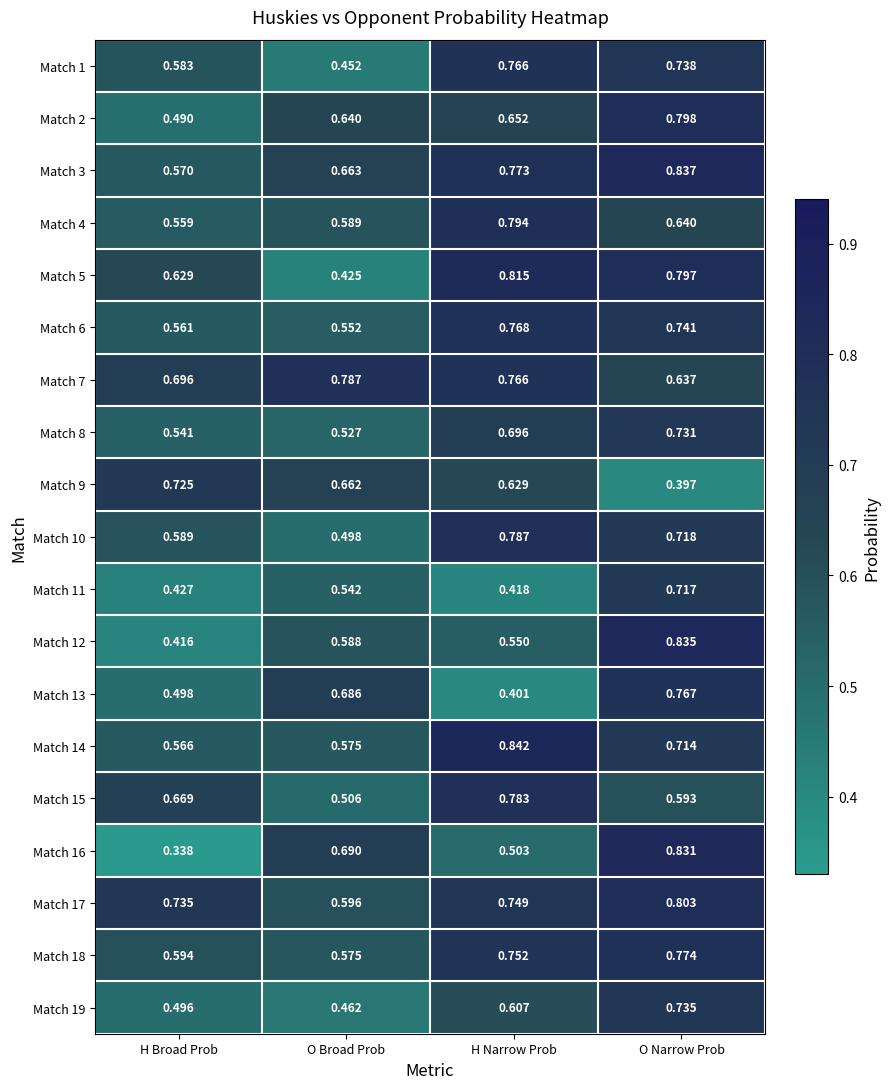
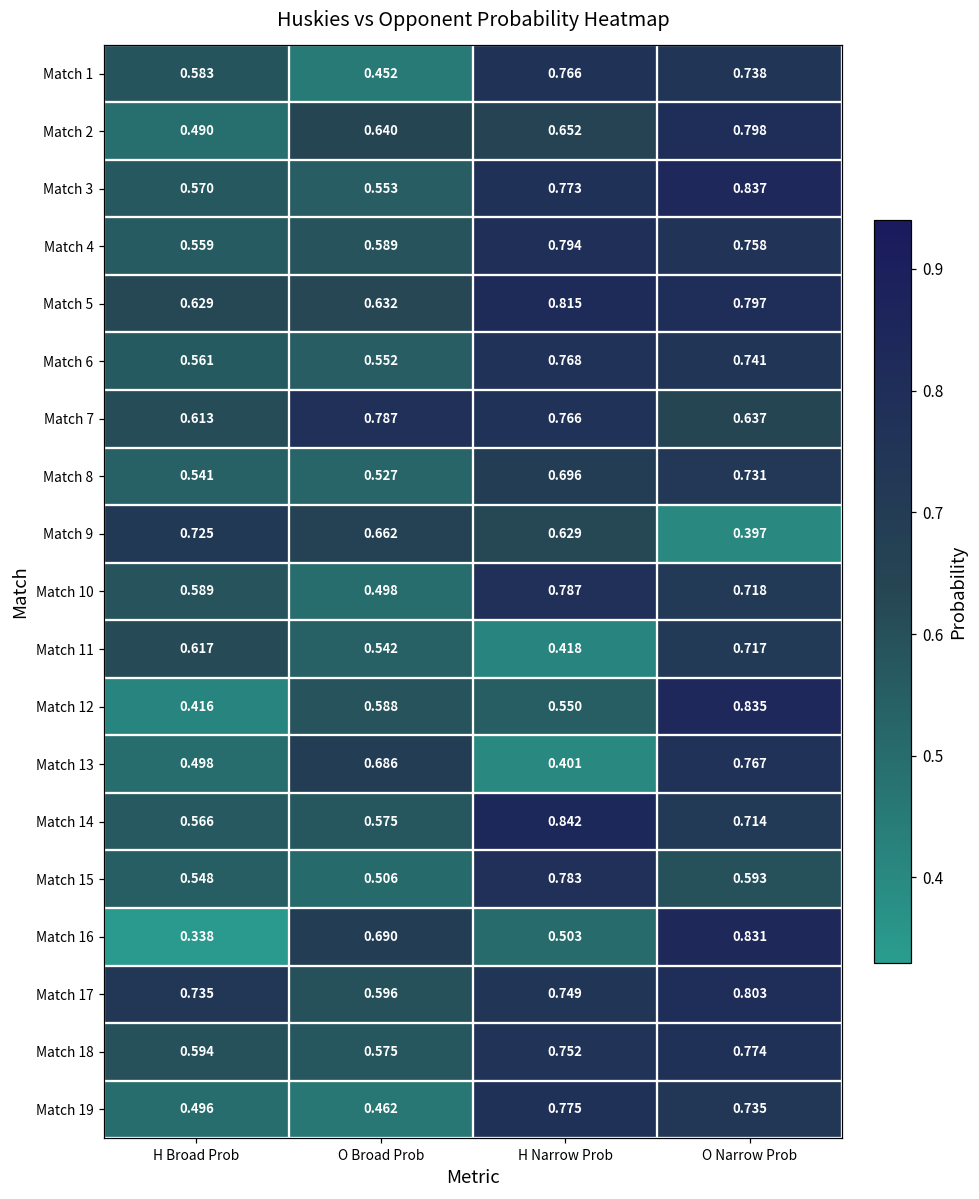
  {
    "Match 1": {
      "H Broad Prob": 0.583,
      "O Broad Prob": 0.452,
      "H Narrow Prob": 0.766,
      "O Narrow Prob": 0.738
    },
    "Match 2": {
      "H Broad Prob": 0.490,
      "O Broad Prob": 0.640,
      "H Narrow Prob": 0.652,
      "O Narrow Prob": 0.798
    },
    "Match 3": {
      "H Broad Prob": 0.570,
-     "O Broad Prob": 0.663,
+     "O Broad Prob": 0.553,
      "H Narrow Prob": 0.773,
      "O Narrow Prob": 0.837
    },
    "Match 4": {
      "H Broad Prob": 0.559,
      "O Broad Prob": 0.589,
      "H Narrow Prob": 0.794,
-     "O Narrow Prob": 0.640
+     "O Narrow Prob": 0.758
    },
    "Match 5": {
      "H Broad Prob": 0.629,
-     "O Broad Prob": 0.425,
+     "O Broad Prob": 0.632,
      "H Narrow Prob": 0.815,
      "O Narrow Prob": 0.797
    },
    "Match 6": {
      "H Broad Prob": 0.561,
      "O Broad Prob": 0.552,
      "H Narrow Prob": 0.768,
      "O Narrow Prob": 0.741
    },
    "Match 7": {
-     "H Broad Prob": 0.696,
+     "H Broad Prob": 0.613,
      "O Broad Prob": 0.787,
      "H Narrow Prob": 0.766,
      "O Narrow Prob": 0.637
    },
    "Match 8": {
      "H Broad Prob": 0.541,
      "O Broad Prob": 0.527,
      "H Narrow Prob": 0.696,
      "O Narrow Prob": 0.731
    },
    "Match 9": {
      "H Broad Prob": 0.725,
      "O Broad Prob": 0.662,
      "H Narrow Prob": 0.629,
      "O Narrow Prob": 0.397
    },
    "Match 10": {
      "H Broad Prob": 0.589,
      "O Broad Prob": 0.498,
      "H Narrow Prob": 0.787,
      "O Narrow Prob": 0.718
    },
    "Match 11": {
-     "H Broad Prob": 0.427,
+     "H Broad Prob": 0.617,
      "O Broad Prob": 0.542,
      "H Narrow Prob": 0.418,
      "O Narrow Prob": 0.717
    },
    "Match 12": {
      "H Broad Prob": 0.416,
      "O Broad Prob": 0.588,
      "H Narrow Prob": 0.550,
      "O Narrow Prob": 0.835
    },
    "Match 13": {
      "H Broad Prob": 0.498,
      "O Broad Prob": 0.686,
      "H Narrow Prob": 0.401,
      "O Narrow Prob": 0.767
    },
    "Match 14": {
      "H Broad Prob": 0.566,
      "O Broad Prob": 0.575,
      "H Narrow Prob": 0.842,
      "O Narrow Prob": 0.714
    },
    "Match 15": {
-     "H Broad Prob": 0.669,
+     "H Broad Prob": 0.548,
      "O Broad Prob": 0.506,
      "H Narrow Prob": 0.783,
      "O Narrow Prob": 0.593
    },
    "Match 16": {
      "H Broad Prob": 0.338,
      "O Broad Prob": 0.690,
      "H Narrow Prob": 0.503,
      "O Narrow Prob": 0.831
    },
    "Match 17": {
      "H Broad Prob": 0.735,
      "O Broad Prob": 0.596,
      "H Narrow Prob": 0.749,
      "O Narrow Prob": 0.803
    },
    "Match 18": {
      "H Broad Prob": 0.594,
      "O Broad Prob": 0.575,
      "H Narrow Prob": 0.752,
      "O Narrow Prob": 0.774
    },
    "Match 19": {
      "H Broad Prob": 0.496,
      "O Broad Prob": 0.462,
-     "H Narrow Prob": 0.607,
+     "H Narrow Prob": 0.775,
      "O Narrow Prob": 0.735
    }
  }
